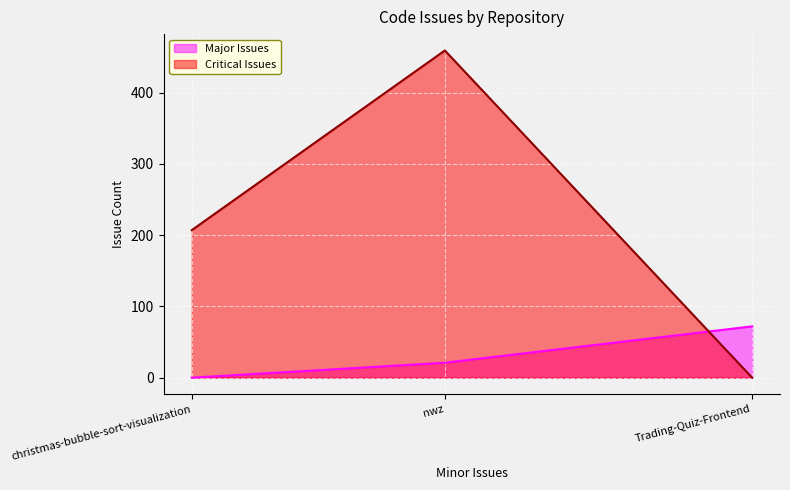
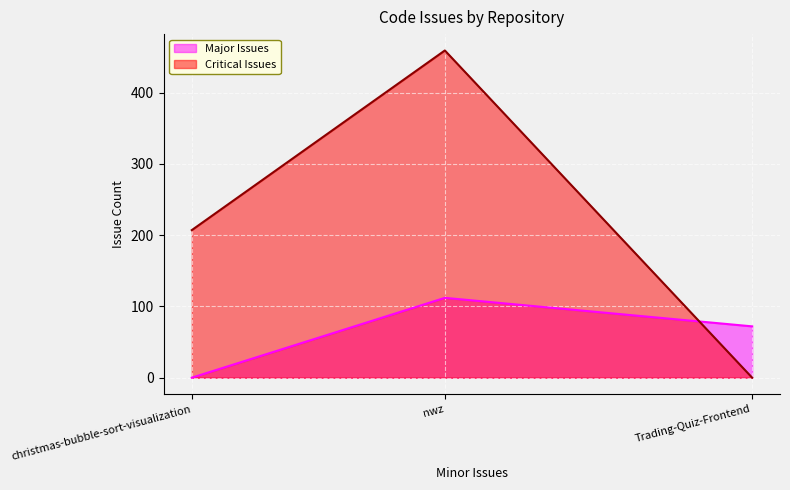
  {
    "Major Issues": {
      "christmas-bubble-sort-visualization": 0,
-     "nwz": 20,
+     "nwz": 110,
      "Trading-Quiz-Frontend": 70
    },
    "Critical Issues": {
      "christmas-bubble-sort-visualization": 210,
      "nwz": 460,
      "Trading-Quiz-Frontend": 0
    }
  }
